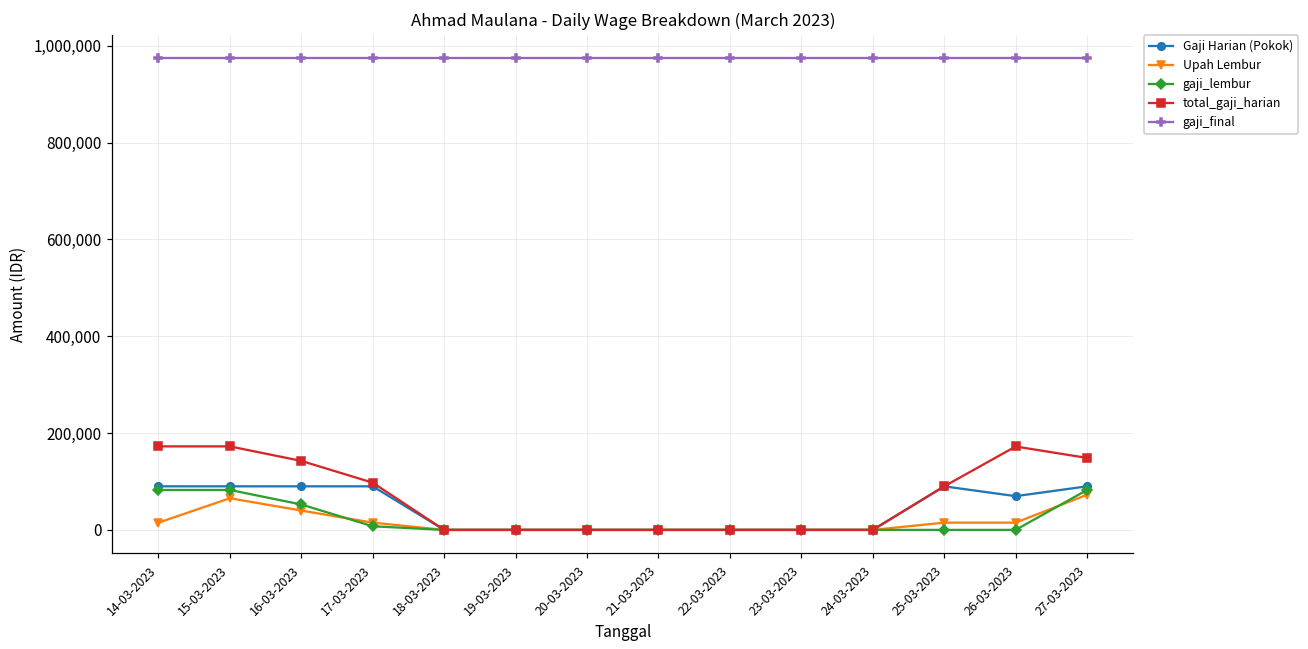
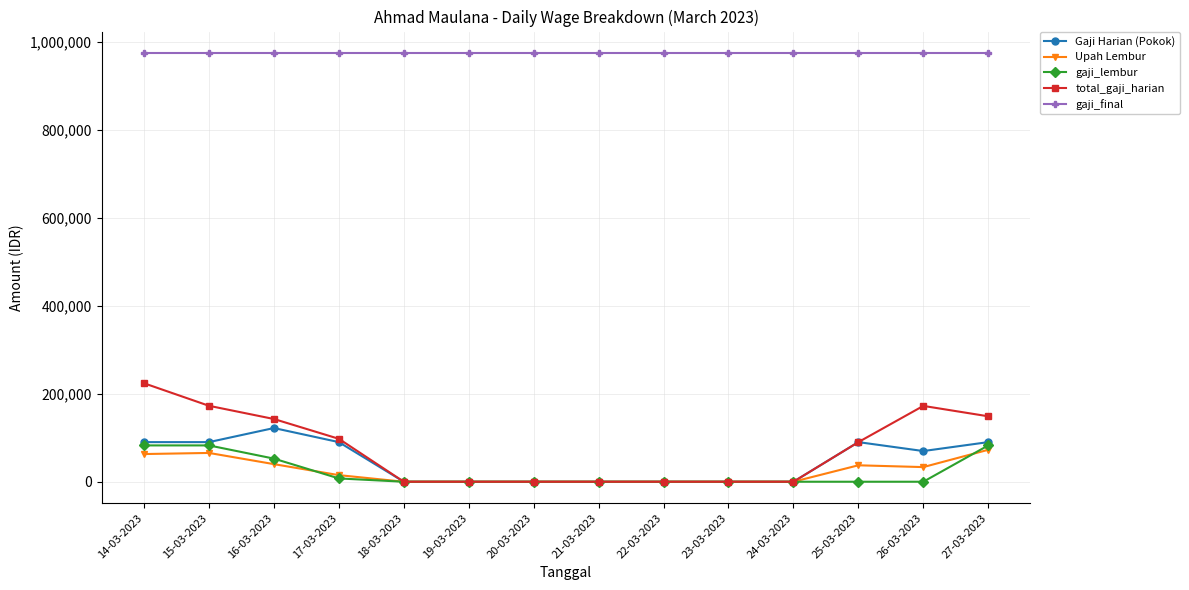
  {
    "Gaji Harian (Pokok)": {
      "14-03-2023": "90,000",
      "15-03-2023": "90,000",
-     "16-03-2023": "90,000",
+     "16-03-2023": "120,000",
      "17-03-2023": "90,000",
      "26-03-2023": "70,000",
      "27-03-2023": "90,000"
    },
    "Upah Lembur": {
-     "14-03-2023": "20,000",
+     "14-03-2023": "60,000",
      "15-03-2023": "70,000",
      "16-03-2023": "40,000",
      "17-03-2023": "20,000",
-     "25-03-2023": "20,000",
-     "26-03-2023": "20,000",
+     "25-03-2023": "40,000",
+     "26-03-2023": "30,000",
      "27-03-2023": "70,000"
    },
    "gaji_lembur": {
      "14-03-2023": "80,000",
      "15-03-2023": "80,000",
      "16-03-2023": "50,000",
      "17-03-2023": "10,000",
      "25-03-2023": "0",
      "26-03-2023": "0",
      "27-03-2023": "80,000"
    },
    "total_gaji_harian": {
-     "14-03-2023": "170,000",
+     "14-03-2023": "220,000",
      "15-03-2023": "170,000",
      "16-03-2023": "140,000",
      "17-03-2023": "100,000",
      "26-03-2023": "170,000",
      "27-03-2023": "150,000"
    },
    "gaji_final": {
      "14-03-2023": "970,000",
      "15-03-2023": "970,000",
      "16-03-2023": "970,000",
      "17-03-2023": "970,000",
      "18-03-2023": "970,000",
      "19-03-2023": "970,000",
      "20-03-2023": "970,000",
      "21-03-2023": "970,000",
      "22-03-2023": "970,000",
      "23-03-2023": "970,000",
      "24-03-2023": "970,000",
      "25-03-2023": "970,000",
      "26-03-2023": "970,000",
      "27-03-2023": "970,000"
    }
  }
